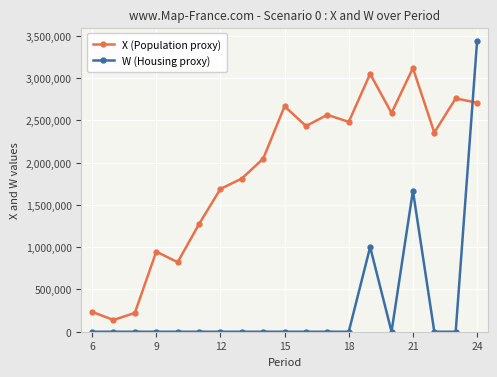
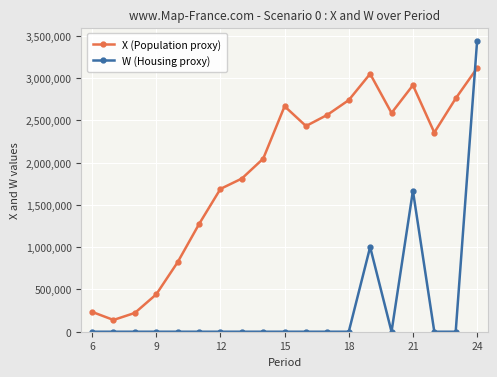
  {
    "X (Population proxy)": {
      "6": "200,000",
-     "9": "900,000",
+     "9": "400,000",
      "12": "1,700,000",
      "15": "2,700,000",
-     "18": "2,500,000",
-     "21": "3,100,000",
-     "24": "2,700,000"
+     "18": "2,700,000",
+     "21": "2,900,000",
+     "24": "3,100,000"
    },
    "W (Housing proxy)": {
      "6": "0",
      "9": "0",
      "12": "0",
      "15": "0",
      "18": "0",
      "21": "1,700,000",
      "24": "3,400,000"
    }
  }
